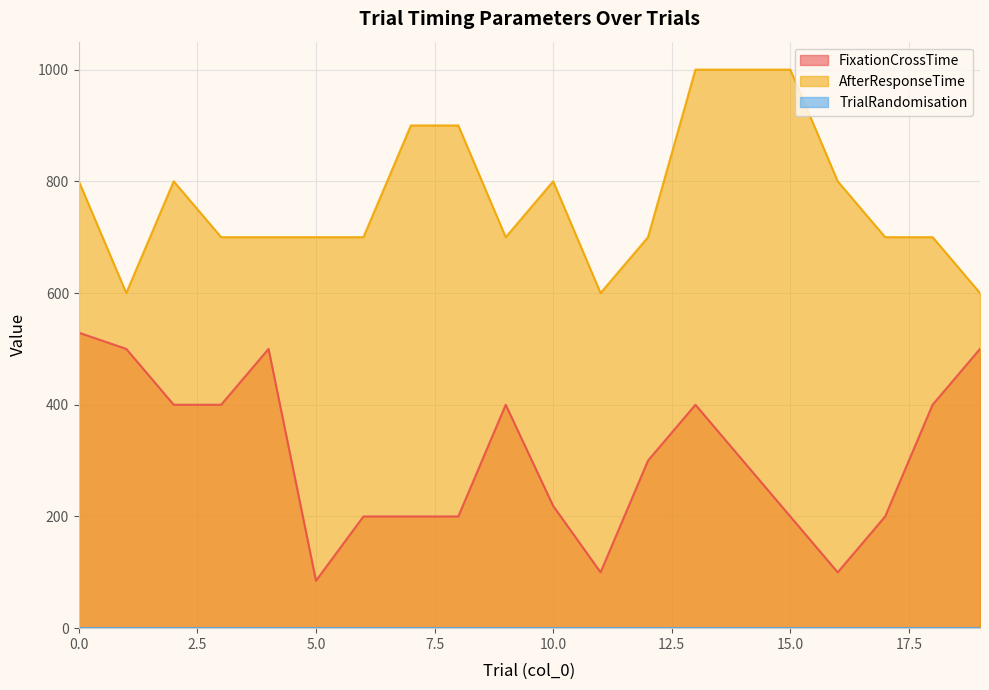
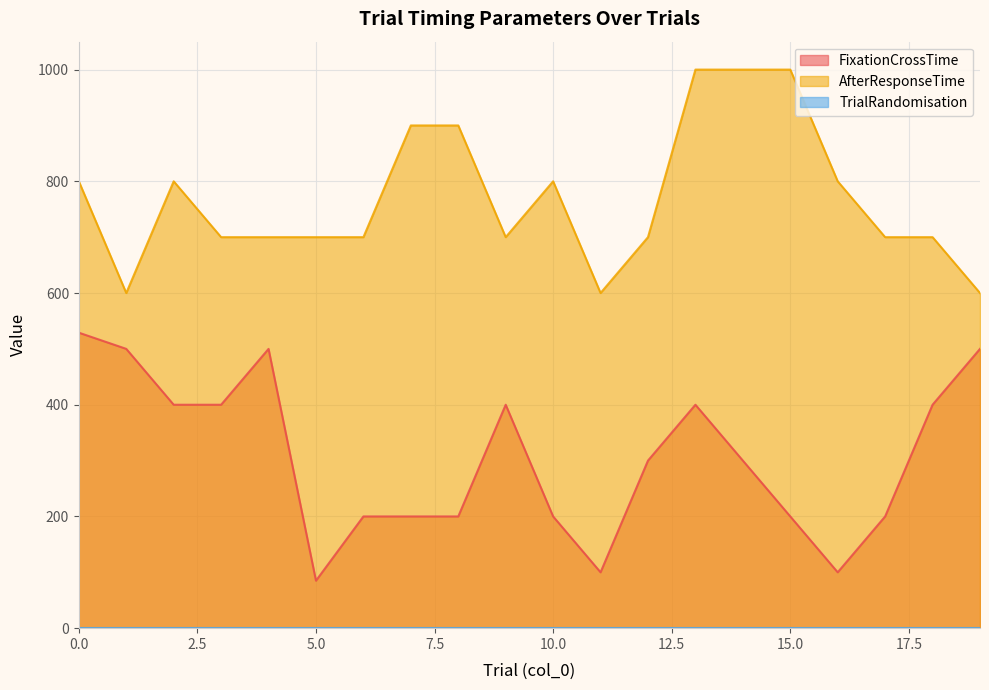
  {
    "FixationCrossTime": {
      "0.0": 530,
      "5.0": 90,
-     "10.0": 220,
+     "10.0": 200,
      "15.0": 200
    },
    "AfterResponseTime": {
      "0.0": 800,
      "5.0": 700,
      "10.0": 800,
      "15.0": 1000
    },
    "TrialRandomisation": {
      "0.0": 0,
      "5.0": 0,
      "10.0": 0,
      "15.0": 0
    }
  }
